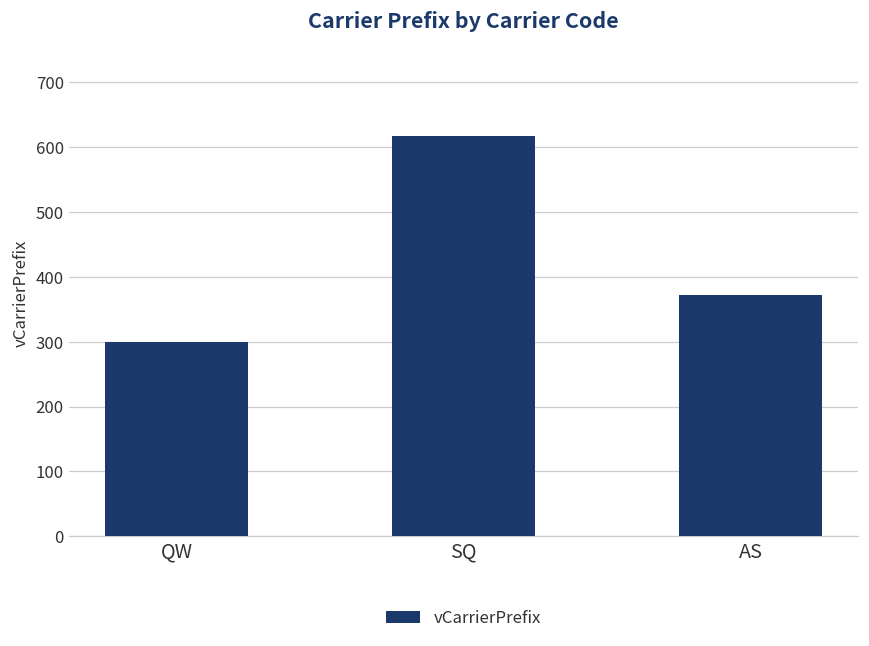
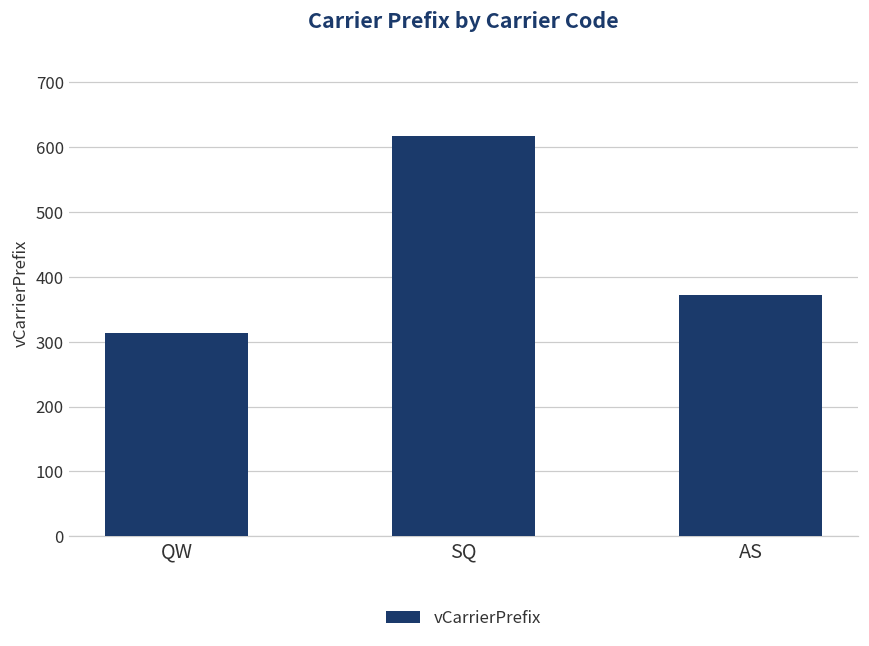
  {
-   "QW": 300,
+   "QW": 310,
    "SQ": 620,
    "AS": 370
  }
